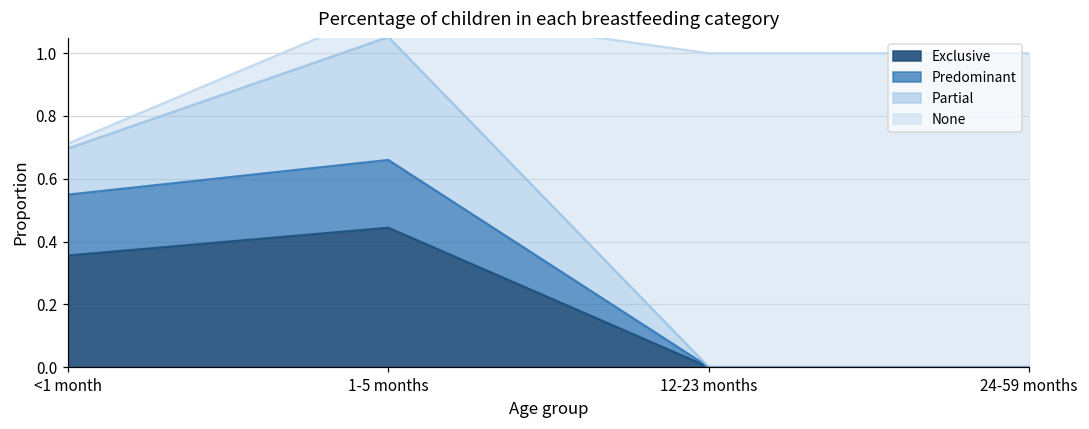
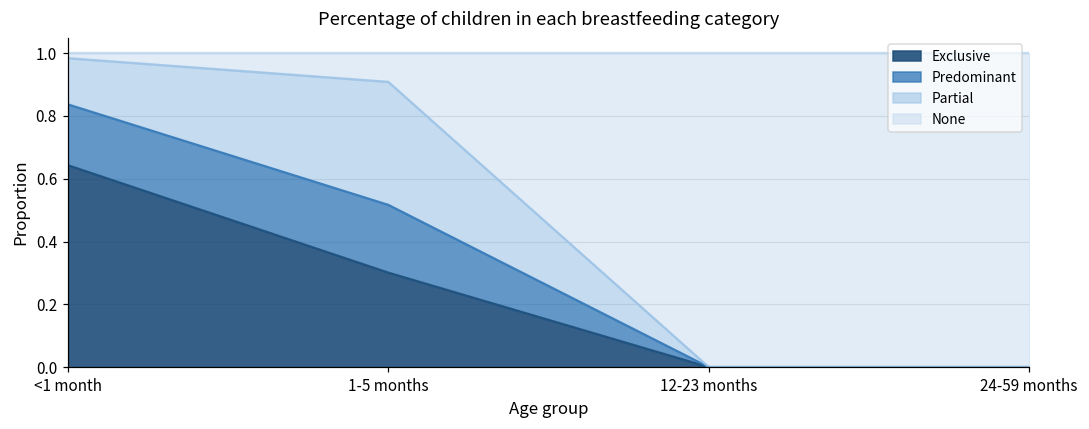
  {
    "Exclusive": {
-     "<1 month": 0.36,
-     "1-5 months": 0.44
+     "<1 month": 0.64,
+     "1-5 months": 0.30
    },
    "Predominant": {
      "<1 month": 0.19,
      "1-5 months": 0.22
    }
  }
